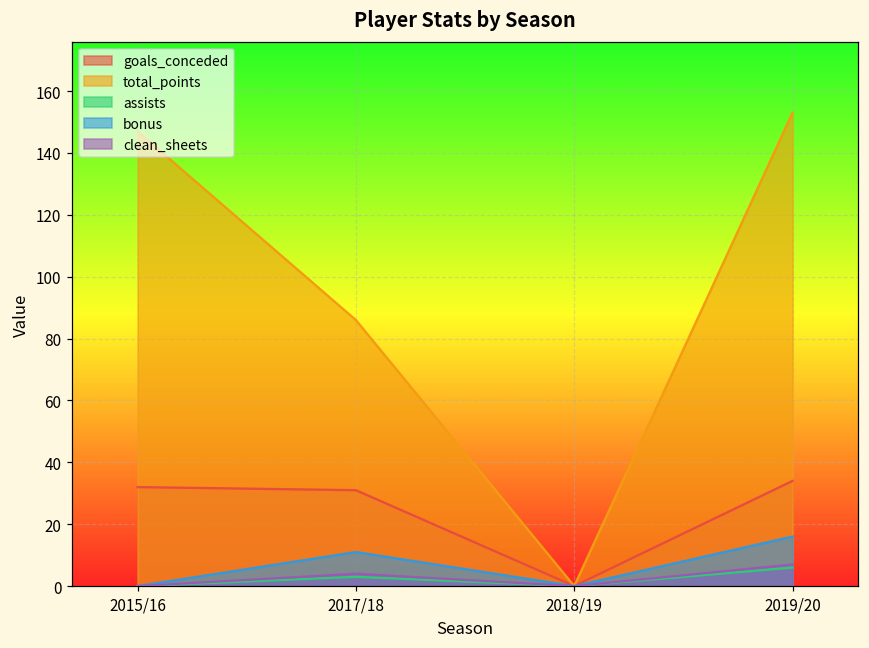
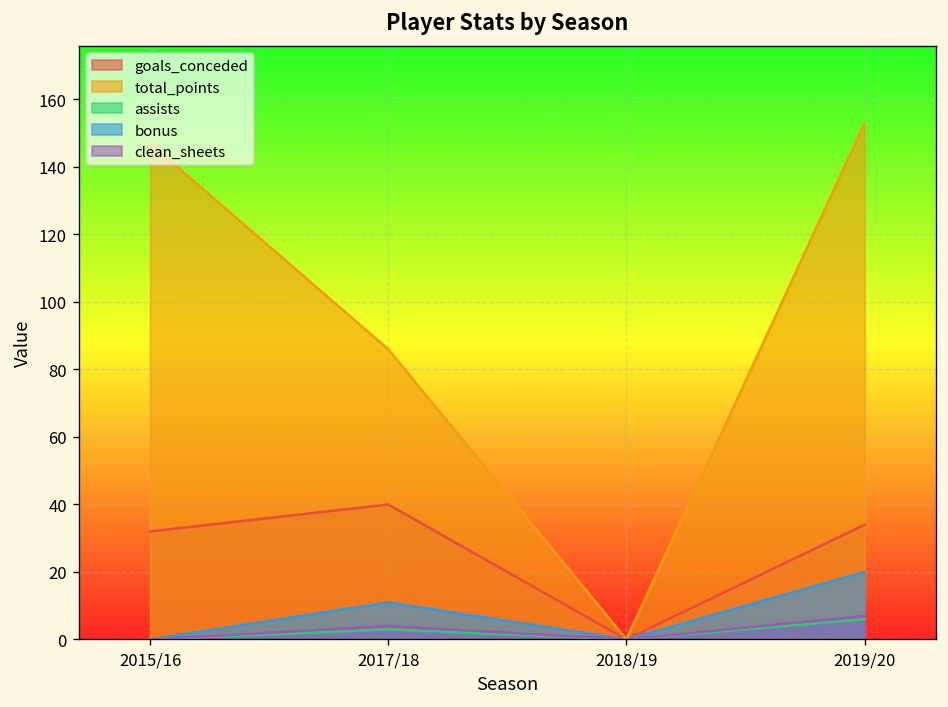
  {
    "goals_conceded": {
      "2015/16": 32,
-     "2017/18": 31,
+     "2017/18": 40,
      "2019/20": 34
    },
    "total_points": {
      "2017/18": 86,
      "2019/20": 153
    },
    "assists": {
      "2017/18": 3,
      "2019/20": 6
    },
    "bonus": {
      "2017/18": 11,
-     "2019/20": 16
+     "2019/20": 20
    },
    "clean_sheets": {
      "2017/18": 4,
      "2019/20": 7
    }
  }
